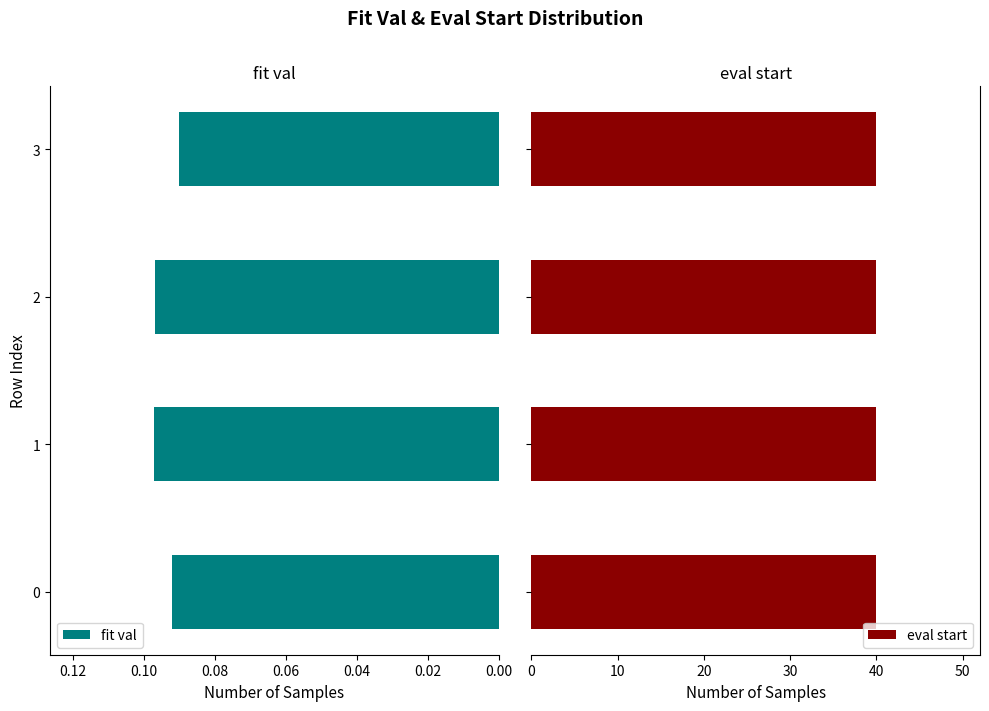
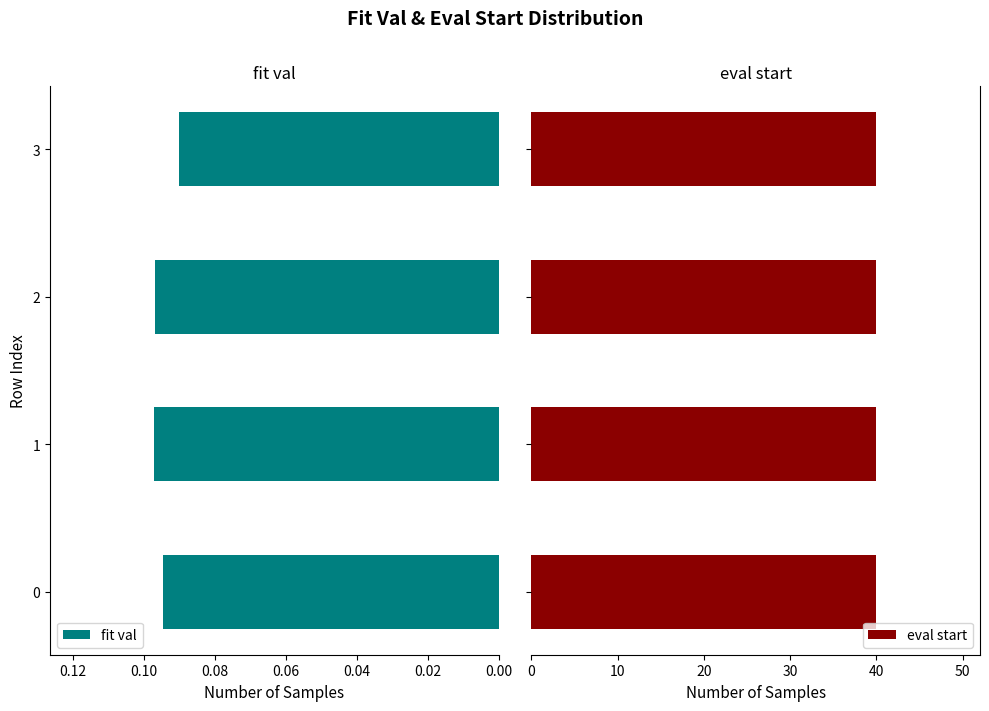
  {
    "fit val": {
      "3": 0.090,
      "2": 0.097,
      "1": 0.097,
-     "0": 0.092
+     "0": 0.094
    }
  }
